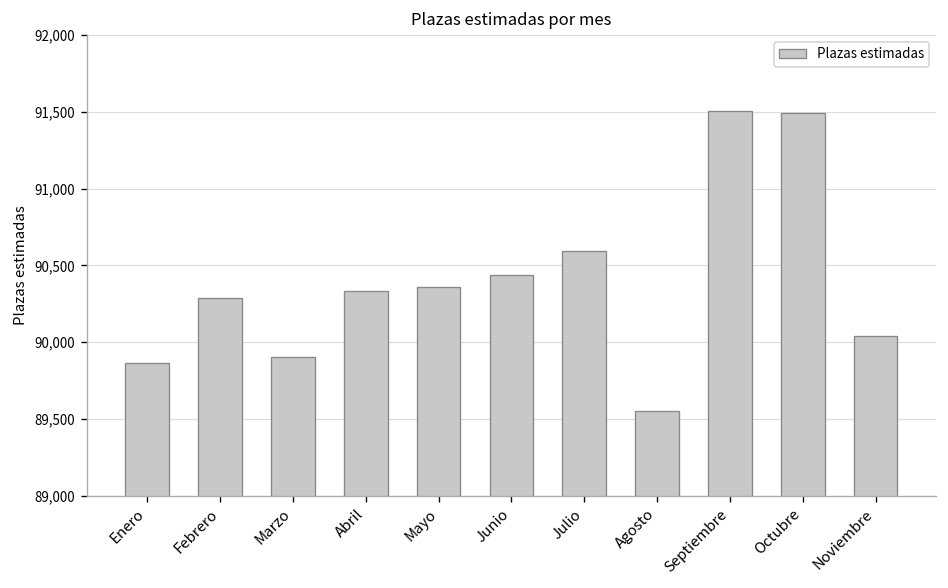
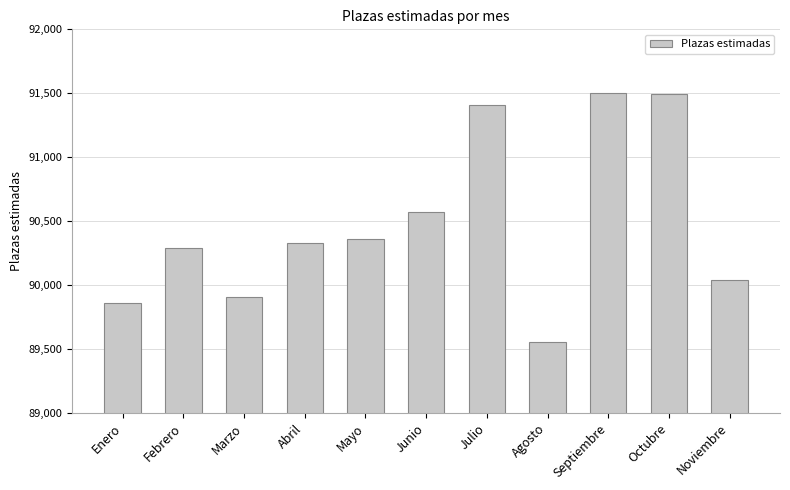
  {
    "Enero": "89,860",
    "Febrero": "90,290",
    "Marzo": "89,910",
    "Abril": "90,330",
    "Mayo": "90,360",
-   "Junio": "90,440",
-   "Julio": "90,600",
+   "Junio": "90,570",
+   "Julio": "91,410",
    "Agosto": "89,550",
    "Septiembre": "91,500",
    "Octubre": "91,490",
    "Noviembre": "90,040"
  }
